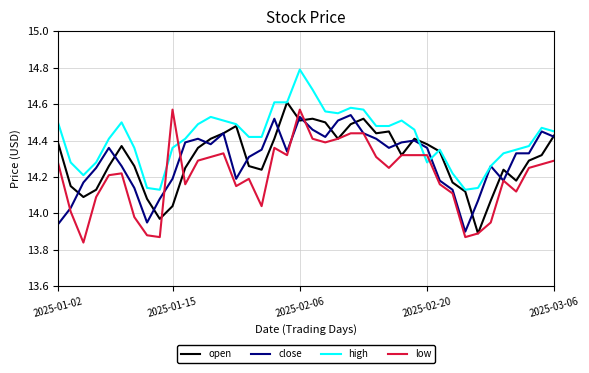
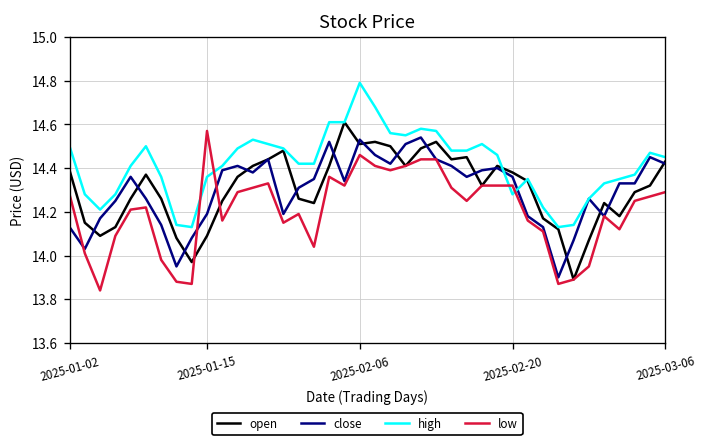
  {
    "open": {
      "2025-01-02": 14.39,
-     "2025-01-15": 14.04,
+     "2025-01-15": 14.09,
      "2025-02-06": 14.51,
      "2025-02-20": 14.38
    },
    "close": {
-     "2025-01-02": 13.94,
+     "2025-01-02": 14.13,
      "2025-01-15": 14.19,
      "2025-02-06": 14.53,
      "2025-02-20": 14.36
    },
    "high": {
      "2025-01-02": 14.50,
      "2025-01-15": 14.36,
      "2025-02-06": 14.79,
      "2025-02-20": 14.28,
      "2025-03-06": 14.45
    },
    "low": {
      "2025-01-02": 14.28,
      "2025-01-15": 14.57,
-     "2025-02-06": 14.57,
+     "2025-02-06": 14.46,
      "2025-02-20": 14.32,
      "2025-03-06": 14.29
    }
  }
